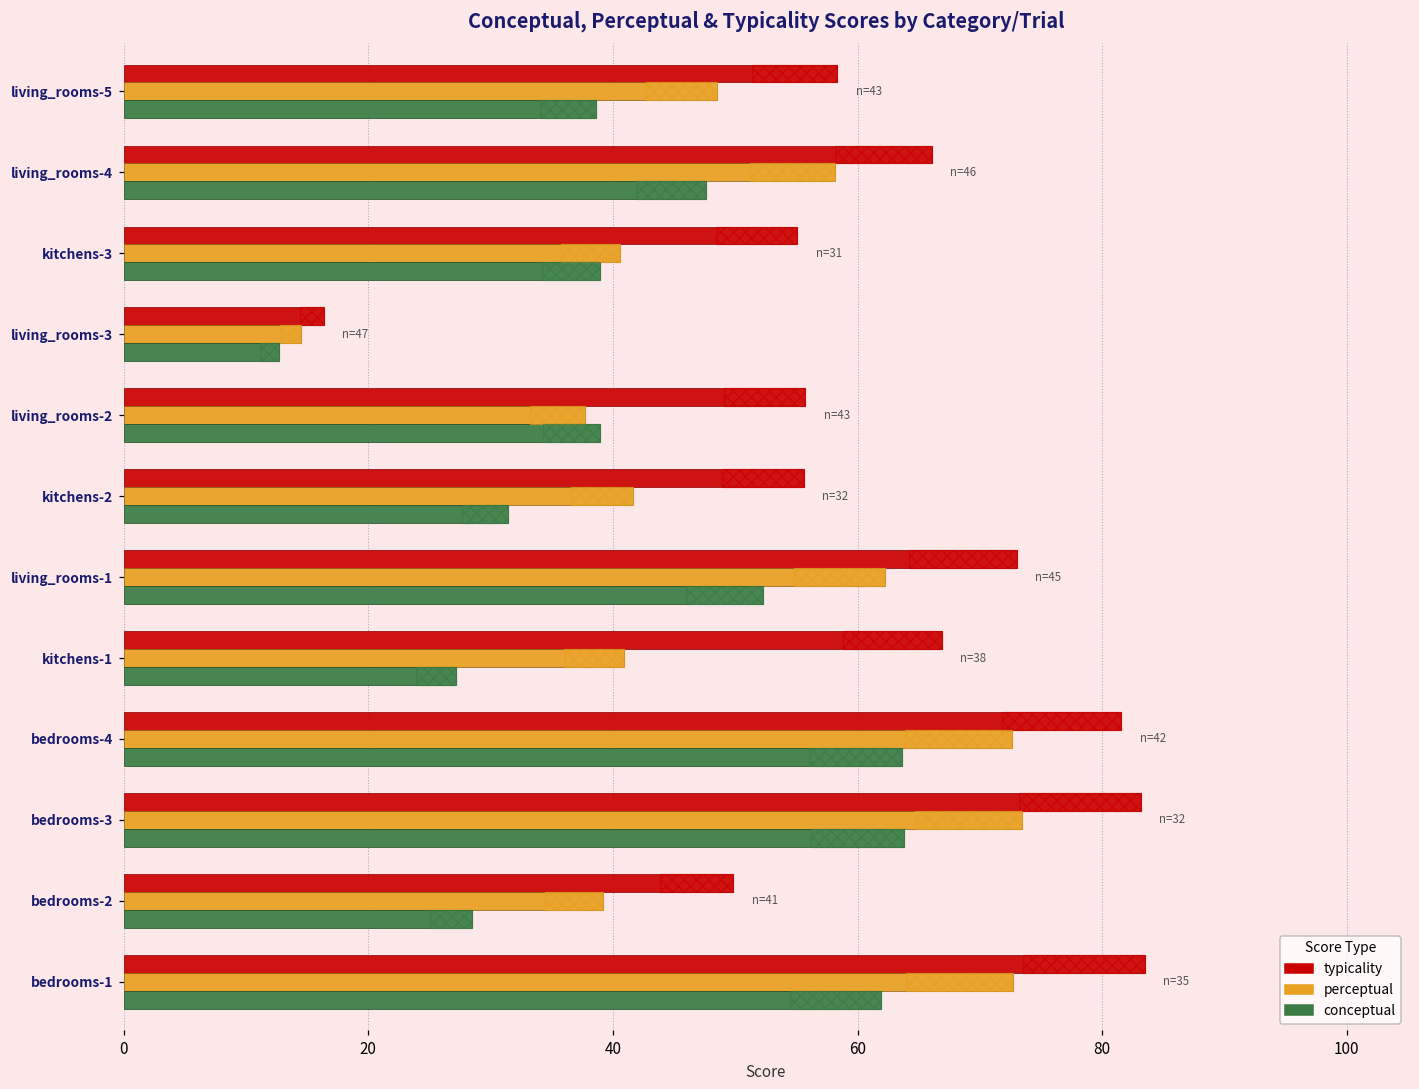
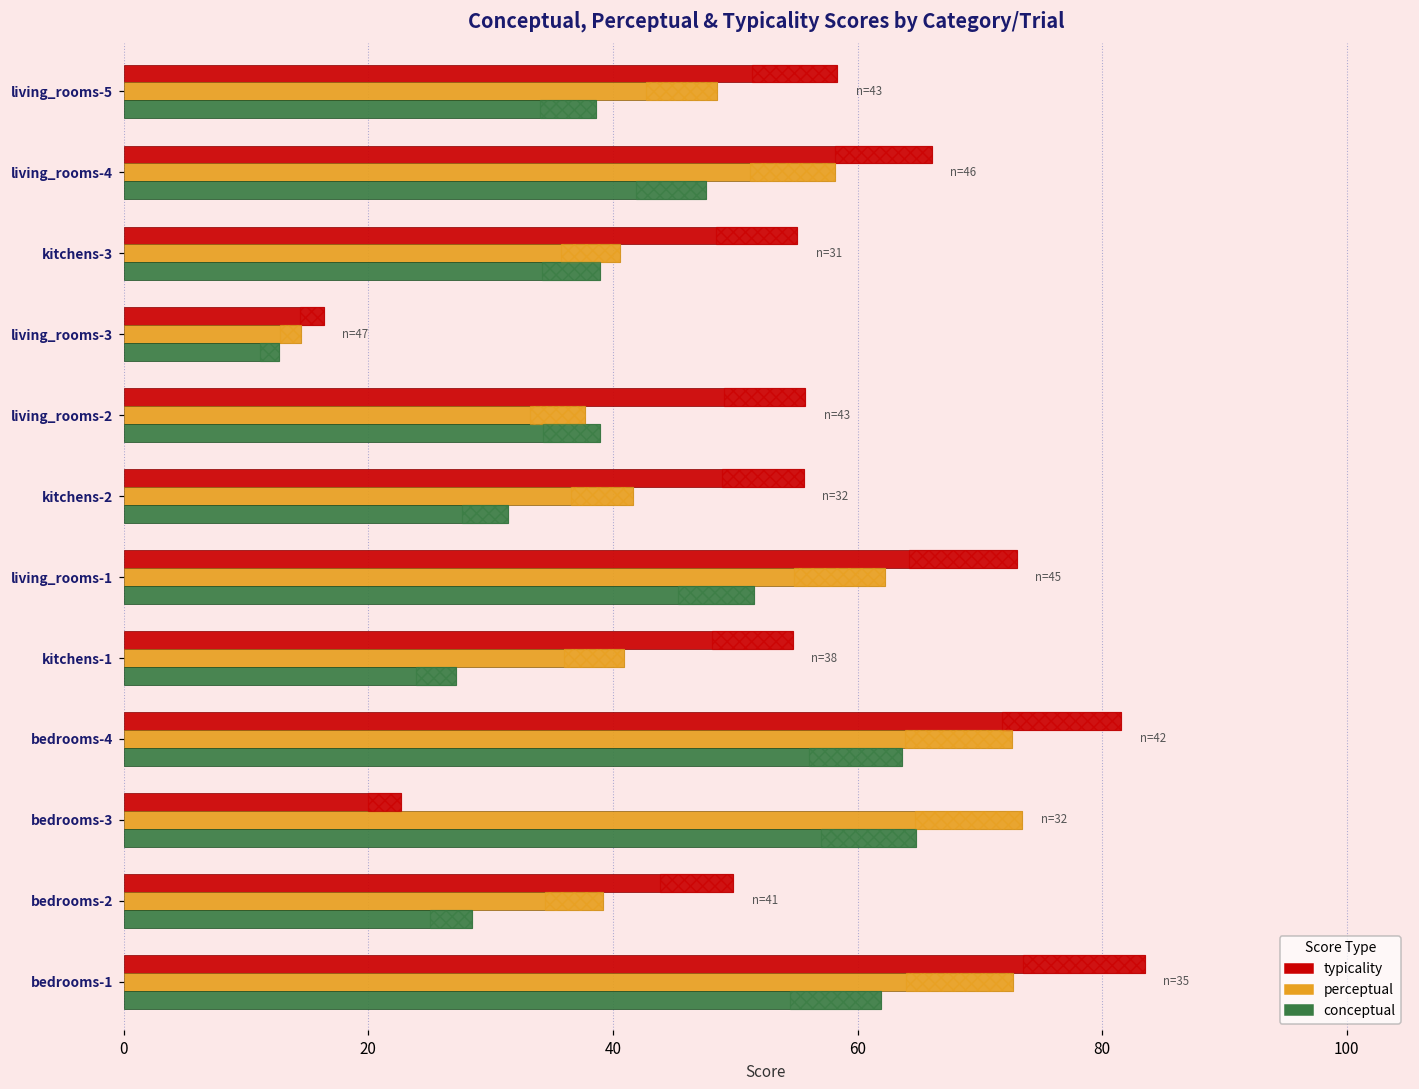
  {
    "typicality": {
-     "kitchens-1": 66.9,
-     "bedrooms-3": 83.2
+     "kitchens-1": 54.7,
+     "bedrooms-3": 22.7
    },
    "perceptual": {
      "living_rooms-5": 48.5,
      "living_rooms-4": 58.2,
      "kitchens-3": 40.6,
      "living_rooms-3": 14.5,
      "living_rooms-2": 37.7,
      "kitchens-2": 41.6,
      "living_rooms-1": 62.3,
      "kitchens-1": 40.9,
      "bedrooms-4": 72.6,
      "bedrooms-3": 73.5,
      "bedrooms-2": 39.2,
      "bedrooms-1": 72.7
    },
    "conceptual": {
      "living_rooms-5": 38.7,
      "living_rooms-4": 47.6,
      "kitchens-3": 38.9,
      "living_rooms-3": 12.7,
      "living_rooms-2": 38.9,
      "kitchens-2": 31.4,
-     "living_rooms-1": 52.3,
+     "living_rooms-1": 51.5,
      "kitchens-1": 27.2,
      "bedrooms-4": 63.7,
-     "bedrooms-3": 63.8,
+     "bedrooms-3": 64.8,
      "bedrooms-2": 28.5,
      "bedrooms-1": 61.9
    }
  }
